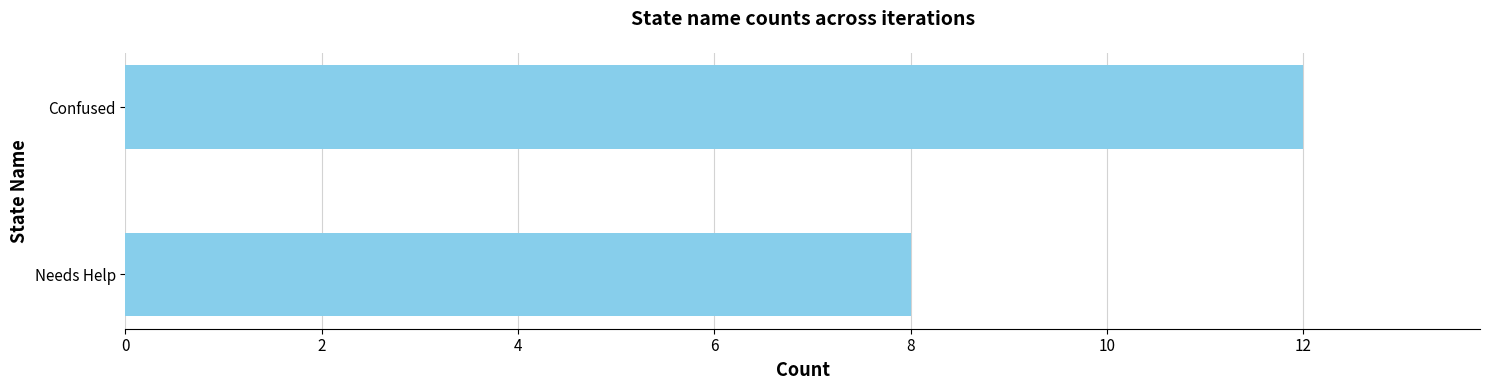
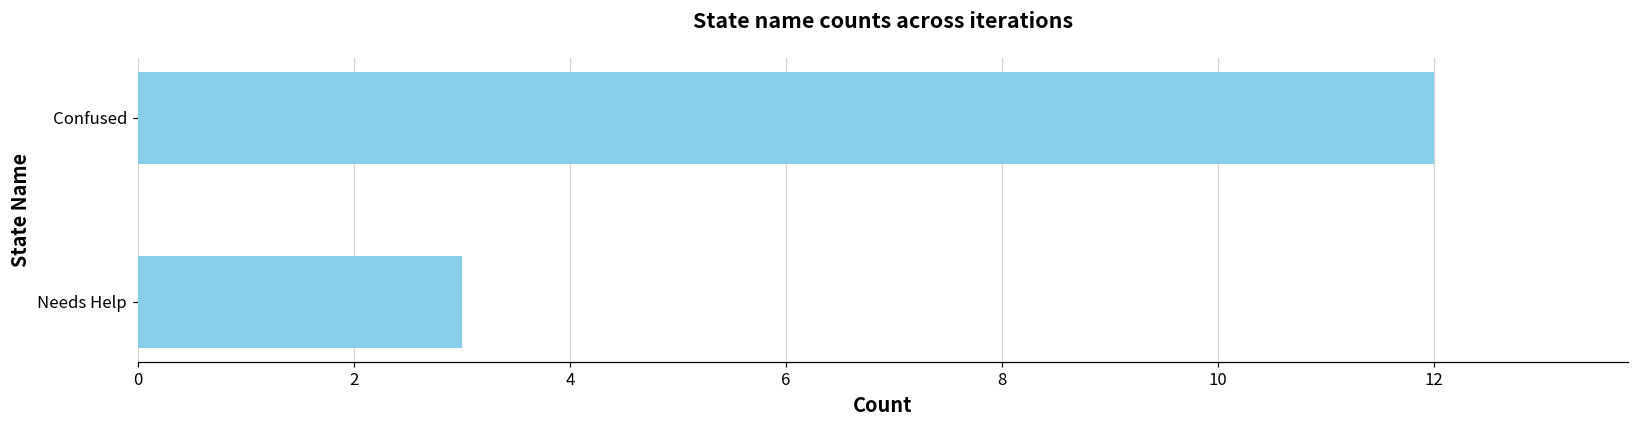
  {
    "Confused": 12,
-   "Needs Help": 8
+   "Needs Help": 3
  }
